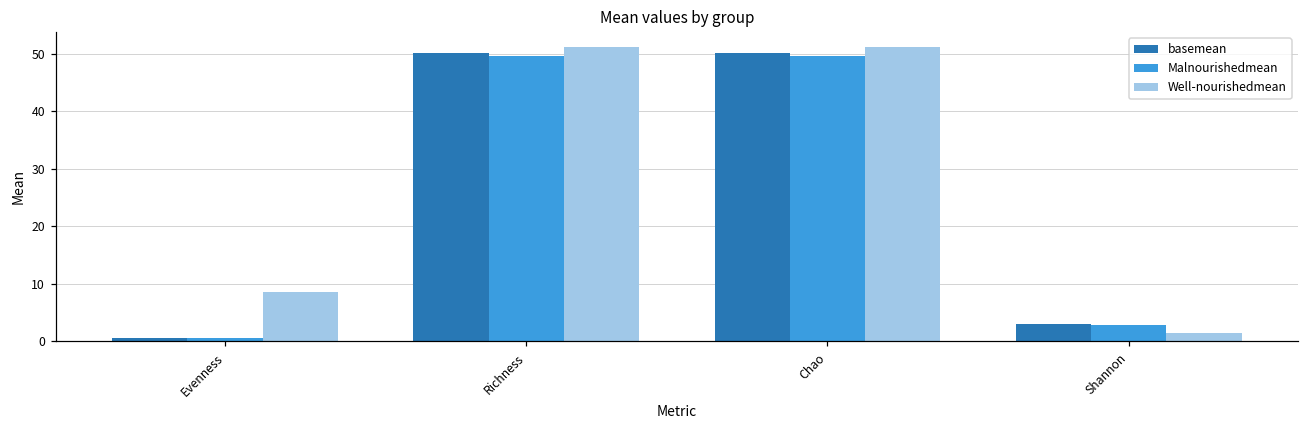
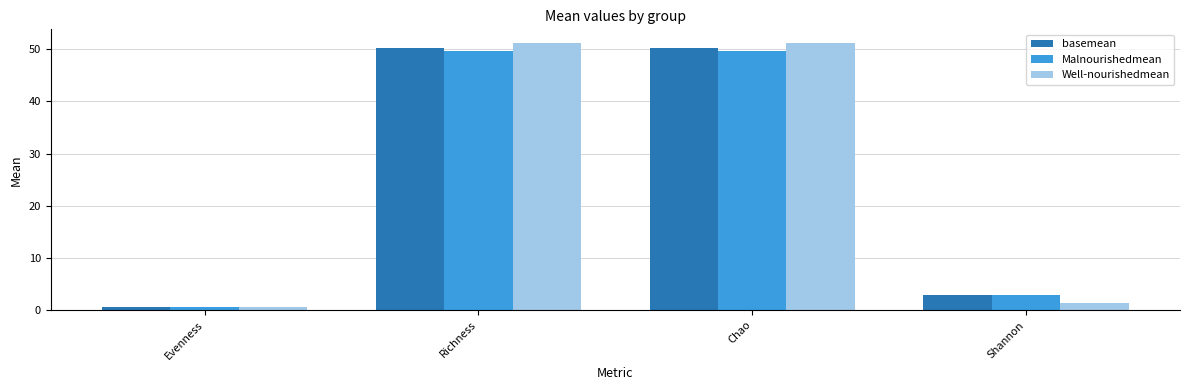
  {
    "Well-nourishedmean": {
-     "Evenness": 9,
+     "Evenness": 1,
      "Richness": 51,
      "Chao": 51,
      "Shannon": 1
    }
  }
